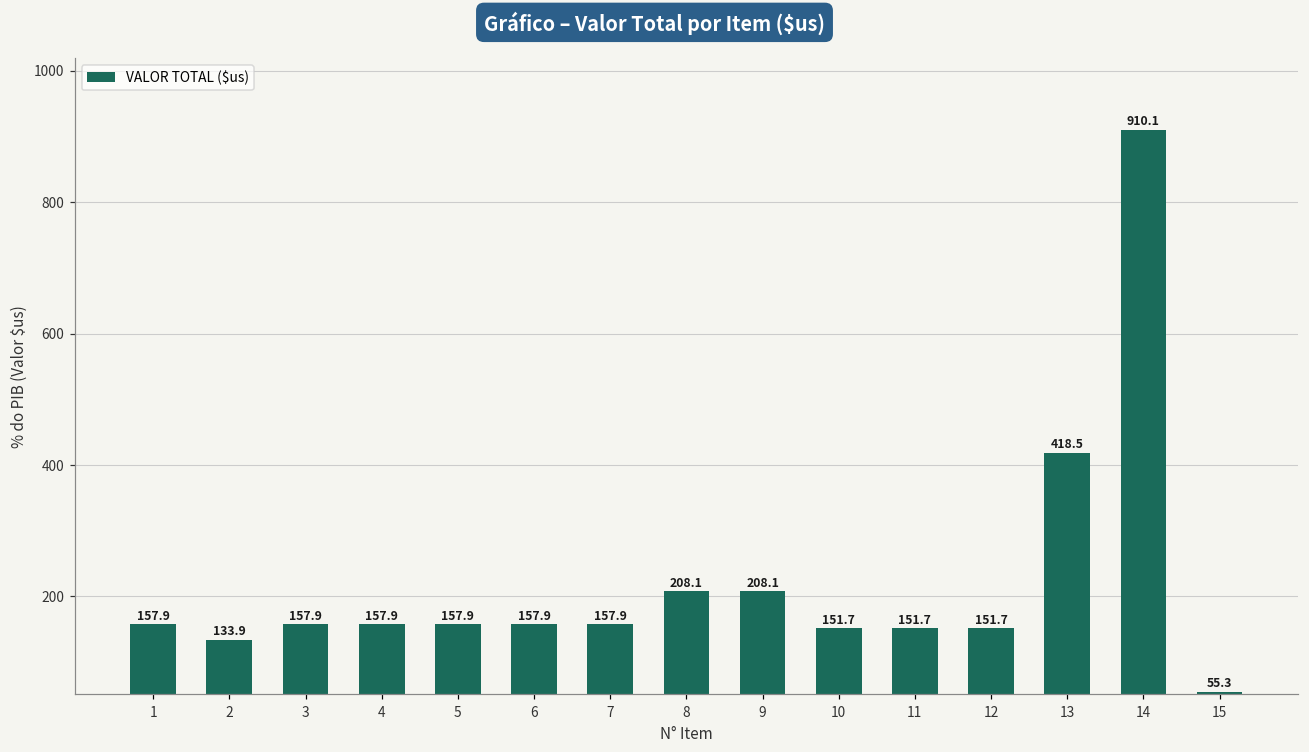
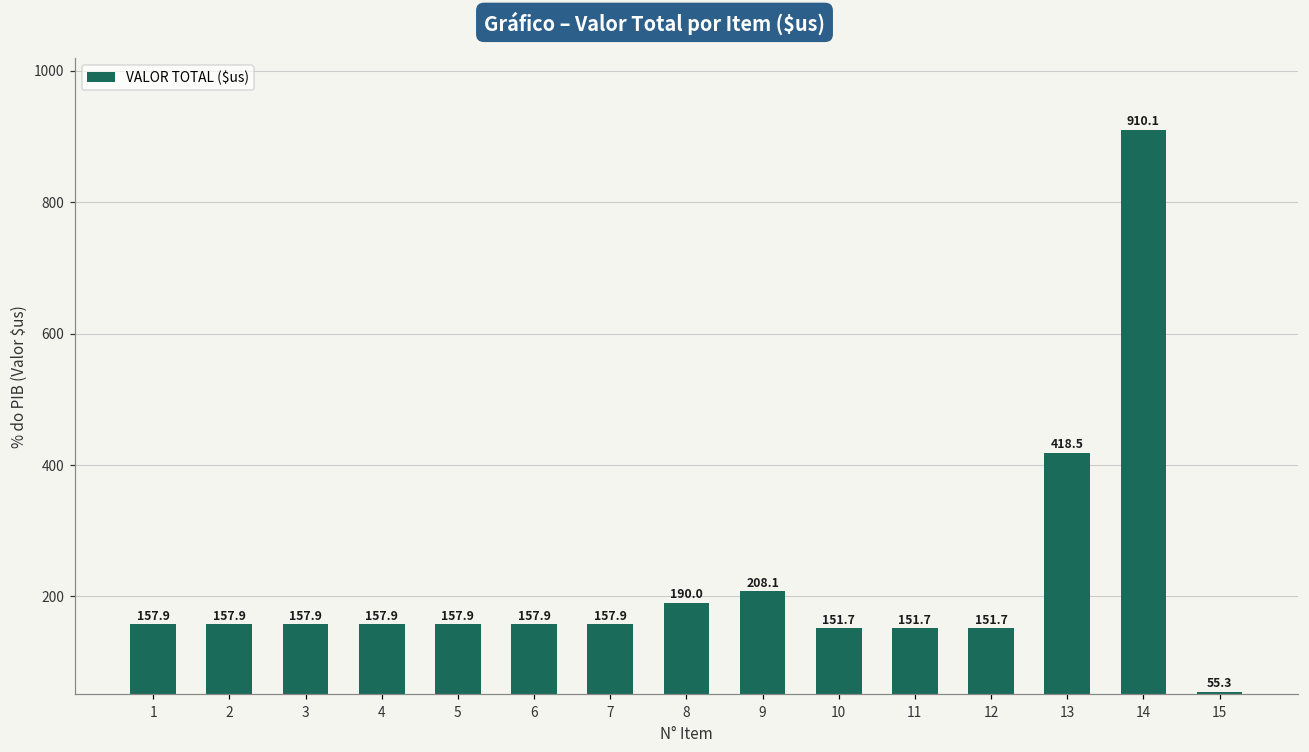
  {
    "1": 157.9,
-   "2": 133.9,
+   "2": 157.9,
    "3": 157.9,
    "4": 157.9,
    "5": 157.9,
    "6": 157.9,
    "7": 157.9,
-   "8": 208.1,
+   "8": 190.0,
    "9": 208.1,
    "10": 151.7,
    "11": 151.7,
    "12": 151.7,
    "13": 418.5,
    "14": 910.1,
    "15": 55.3
  }
